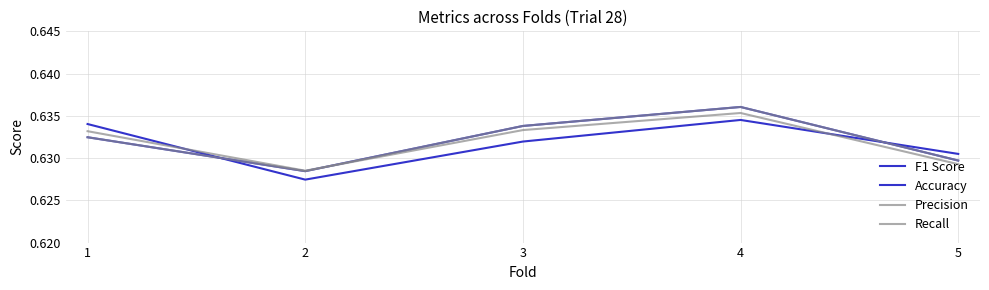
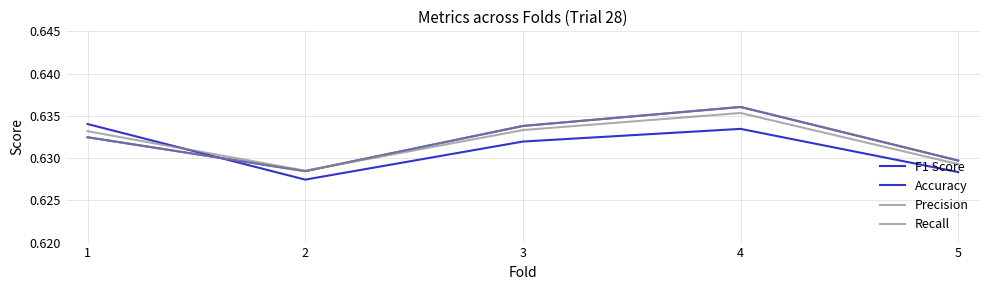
  {
    "F1 Score": {
      "1": 0.634,
      "2": 0.627,
      "3": 0.632,
-     "4": 0.635,
-     "5": 0.630
+     "4": 0.633,
+     "5": 0.628
    }
  }
